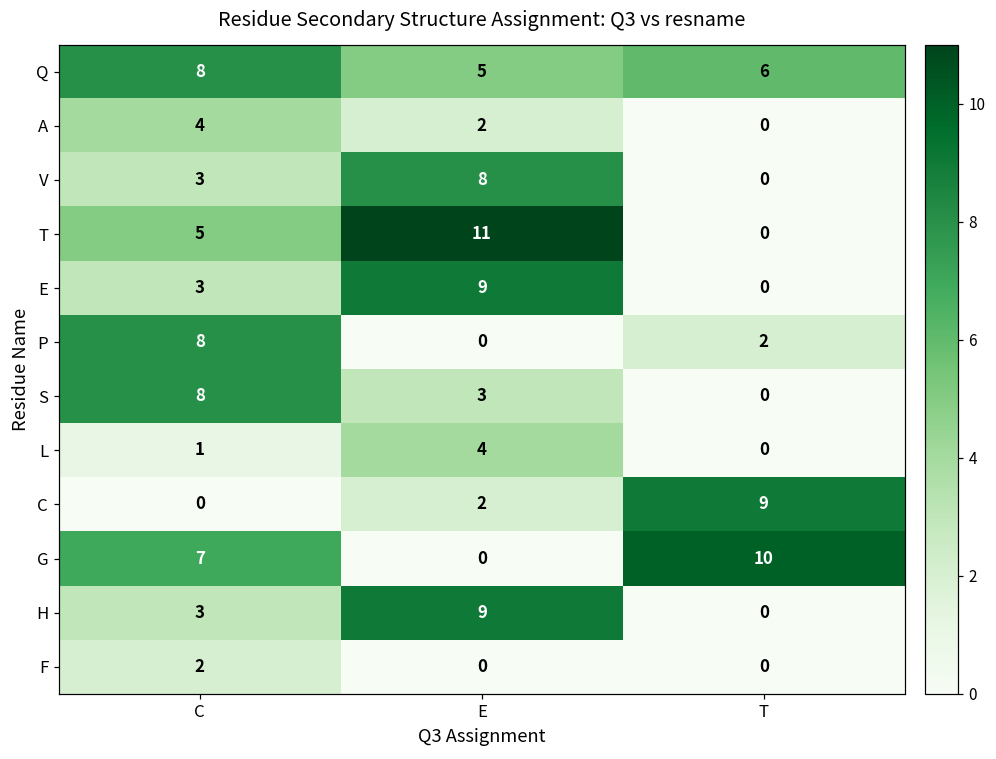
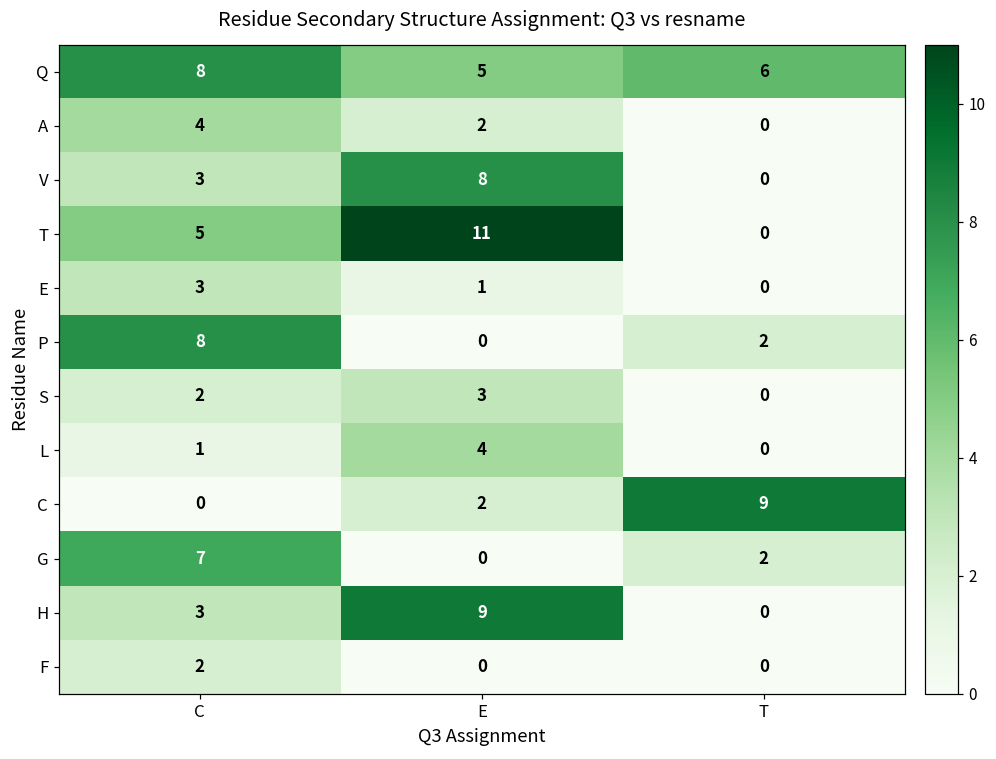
  {
    "Q": {
      "C": 8,
      "E": 5,
      "T": 6
    },
    "A": {
      "C": 4,
      "E": 2,
      "T": 0
    },
    "V": {
      "C": 3,
      "E": 8,
      "T": 0
    },
    "T": {
      "C": 5,
      "E": 11,
      "T": 0
    },
    "E": {
      "C": 3,
-     "E": 9,
+     "E": 1,
      "T": 0
    },
    "P": {
      "C": 8,
      "E": 0,
      "T": 2
    },
    "S": {
-     "C": 8,
+     "C": 2,
      "E": 3,
      "T": 0
    },
    "L": {
      "C": 1,
      "E": 4,
      "T": 0
    },
    "C": {
      "C": 0,
      "E": 2,
      "T": 9
    },
    "G": {
      "C": 7,
      "E": 0,
-     "T": 10
+     "T": 2
    },
    "H": {
      "C": 3,
      "E": 9,
      "T": 0
    },
    "F": {
      "C": 2,
      "E": 0,
      "T": 0
    }
  }
